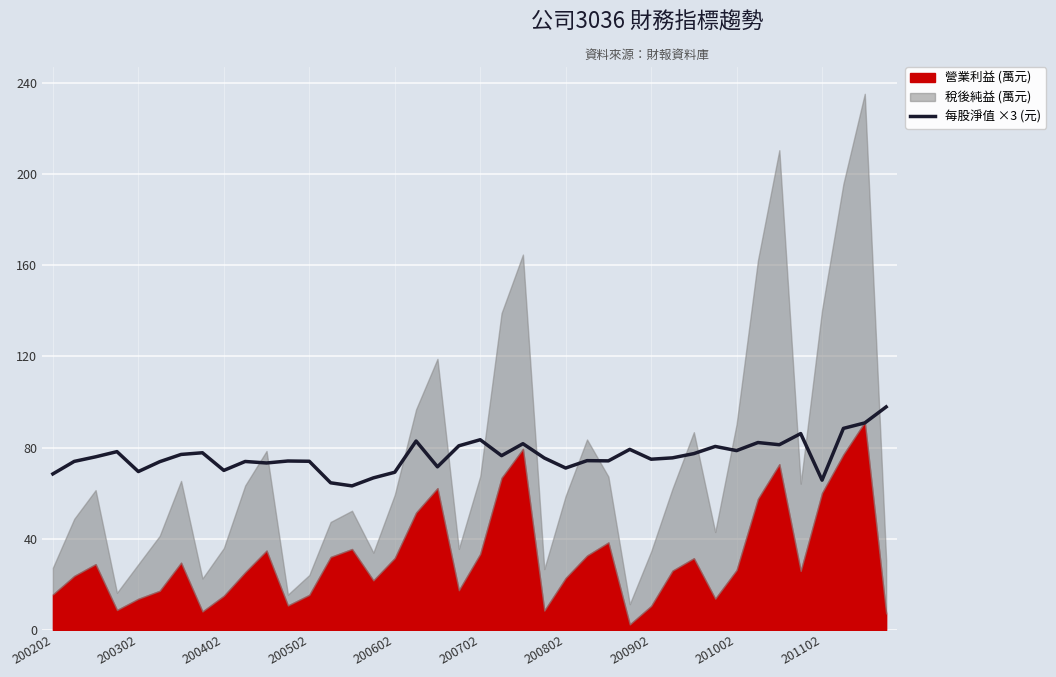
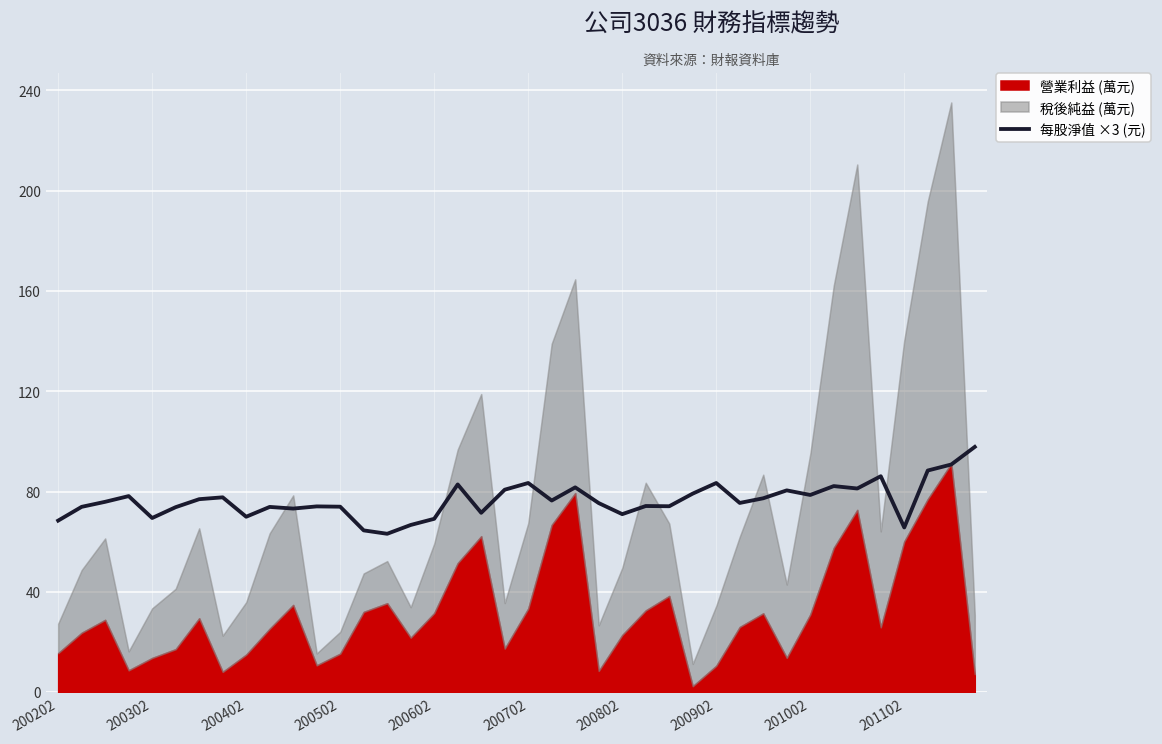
  {
    "每股淨值 ×3 (元)": {
      "200202": 68,
      "200302": 69,
      "200402": 70,
      "200502": 74,
      "200602": 69,
      "200702": 83,
      "200802": 71,
-     "200902": 75,
+     "200902": 83,
      "201002": 79,
      "201102": 66
    },
    "營業利益 (萬元)": {
      "200202": 16,
      "200302": 14,
      "200402": 15,
      "200502": 15,
      "200602": 32,
      "200702": 33,
      "200802": 23,
      "200902": 11,
-     "201002": 26,
+     "201002": 31,
      "201102": 60
    },
    "稅後純益 (萬元)": {
      "200202": 12,
-     "200302": 15,
+     "200302": 20,
      "200402": 21,
      "200502": 9,
      "200602": 28,
      "200702": 34,
-     "200802": 36,
+     "200802": 27,
      "200902": 24,
      "201002": 64,
      "201102": 80
    }
  }
